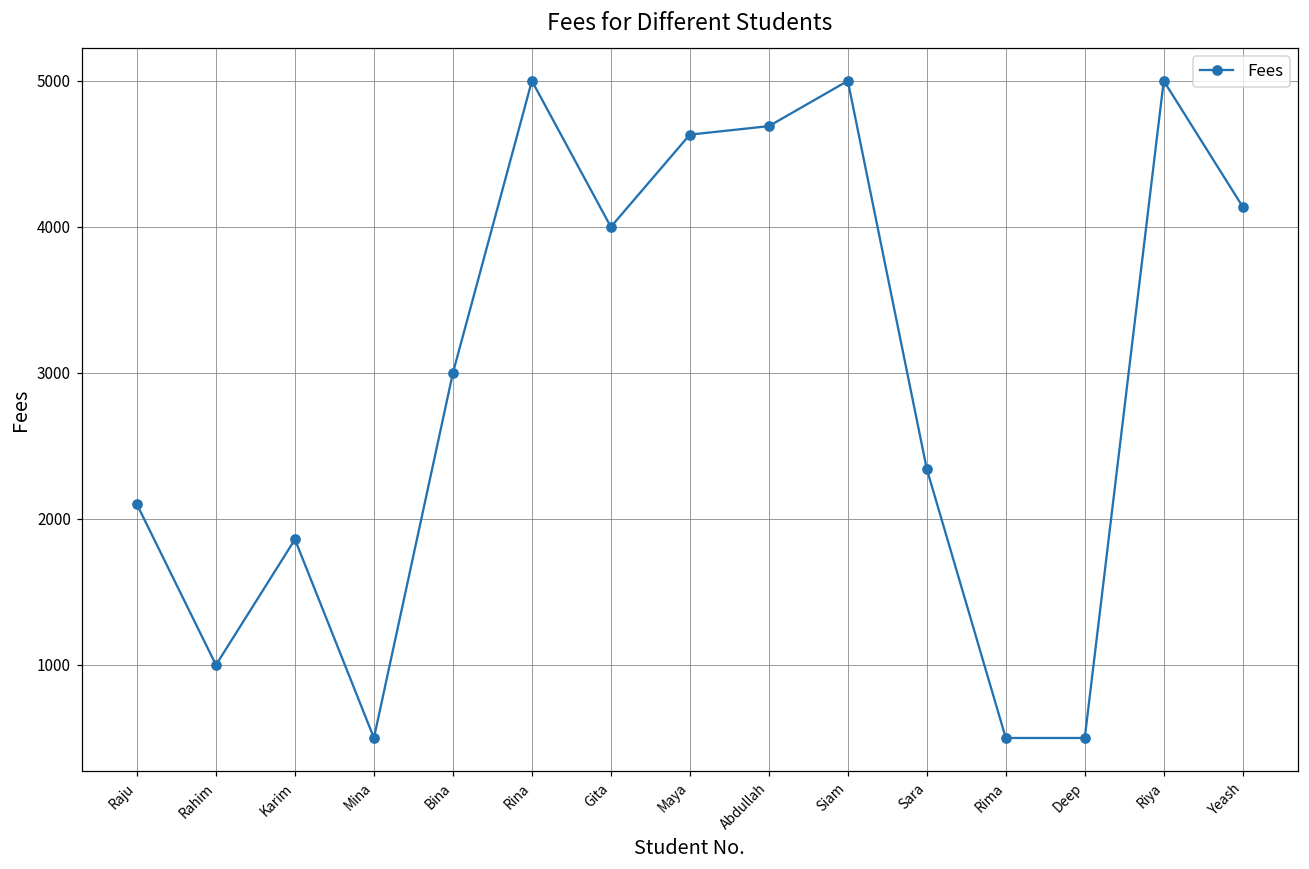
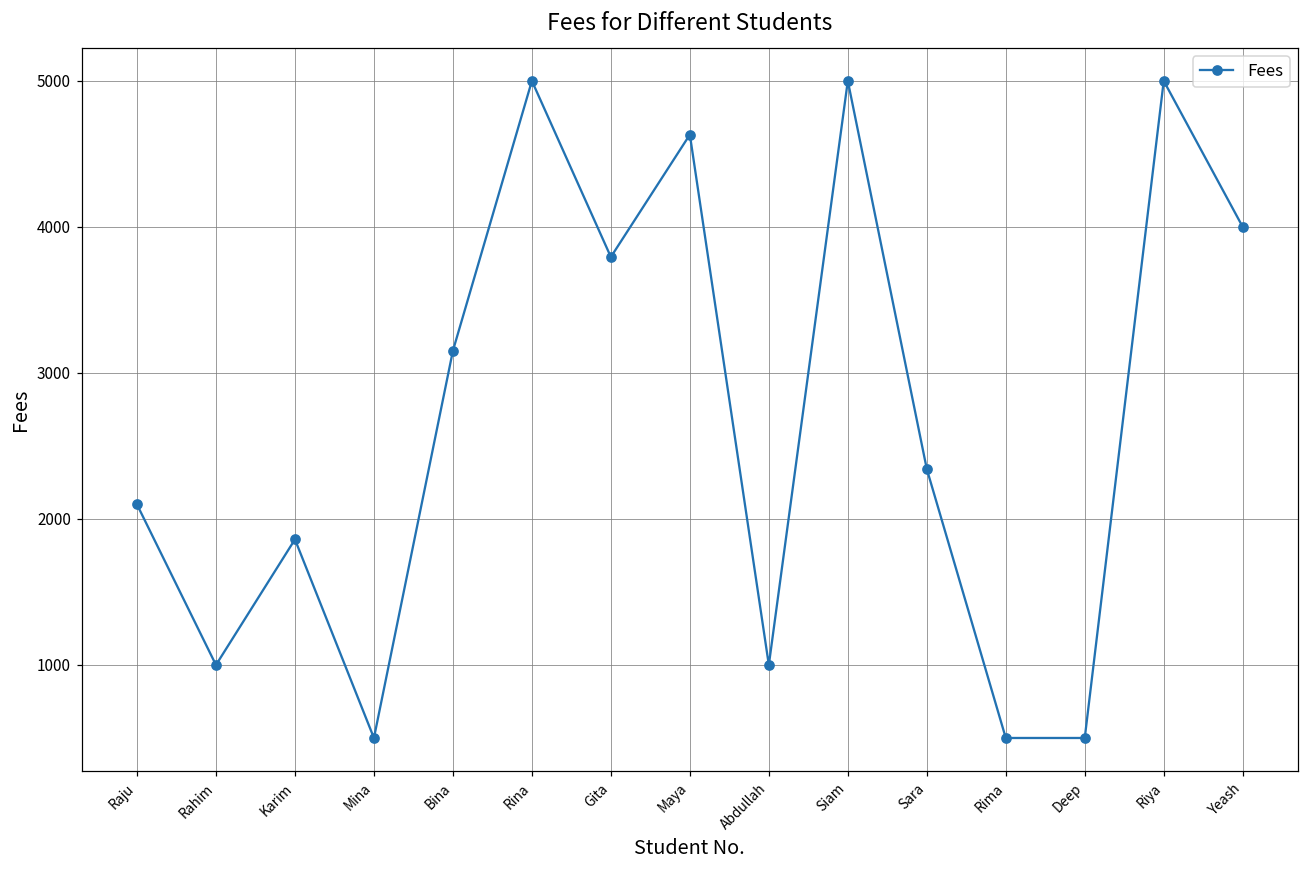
  {
    "Raju": 2100,
    "Rahim": 1000,
    "Karim": 1860,
    "Mina": 500,
-   "Bina": 3000,
+   "Bina": 3150,
    "Rina": 5000,
-   "Gita": 4000,
+   "Gita": 3790,
    "Maya": 4630,
-   "Abdullah": 4690,
+   "Abdullah": 1000,
    "Siam": 5000,
    "Sara": 2340,
    "Rima": 500,
    "Deep": 500,
    "Riya": 5000,
-   "Yeash": 4140
+   "Yeash": 4000
  }
